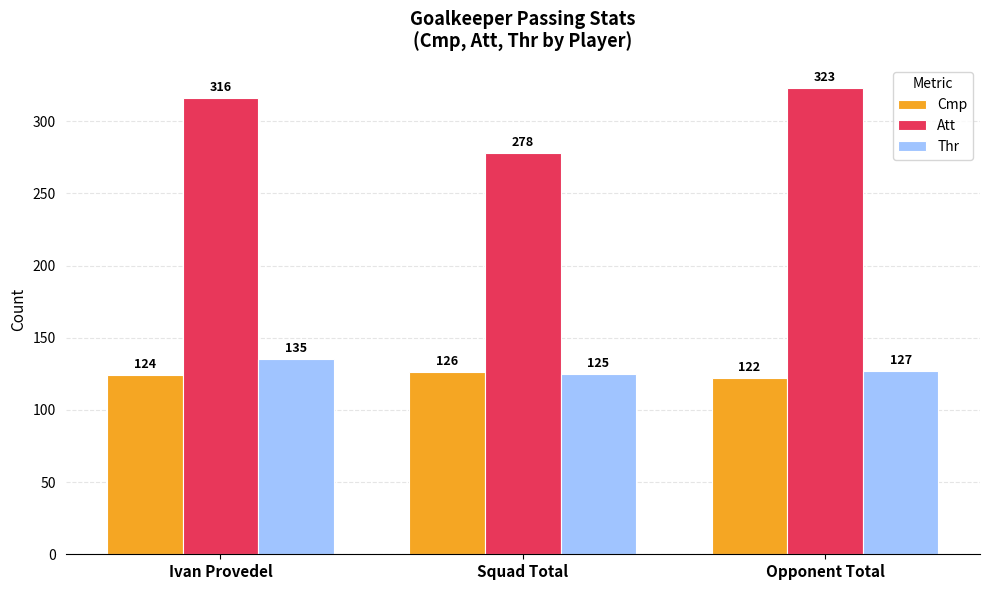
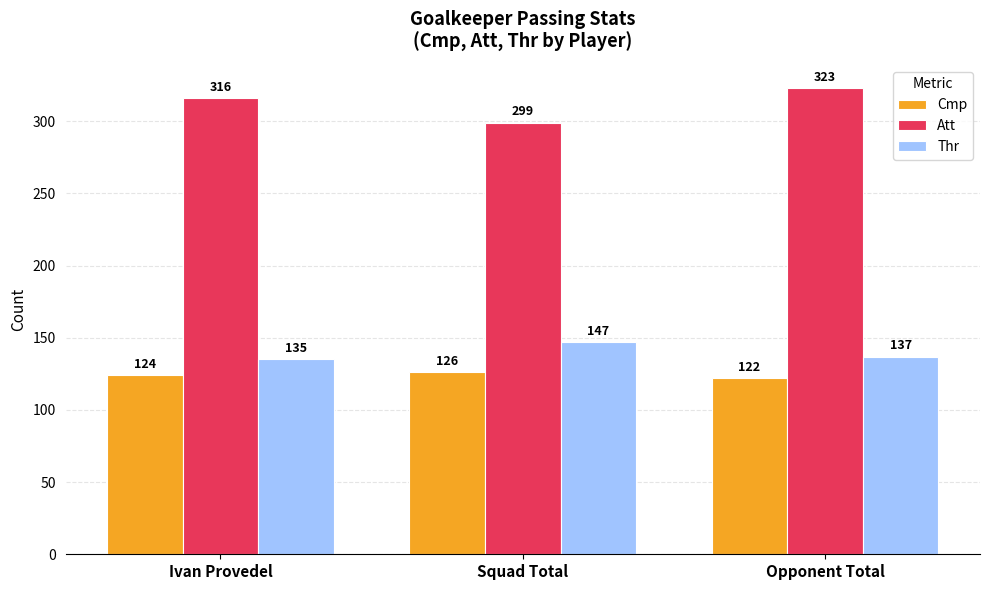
  {
    "Cmp": {
      "Ivan Provedel": 124,
      "Squad Total": 126,
      "Opponent Total": 122
    },
    "Att": {
      "Ivan Provedel": 316,
-     "Squad Total": 278,
+     "Squad Total": 299,
      "Opponent Total": 323
    },
    "Thr": {
      "Ivan Provedel": 135,
-     "Squad Total": 125,
-     "Opponent Total": 127
+     "Squad Total": 147,
+     "Opponent Total": 137
    }
  }
